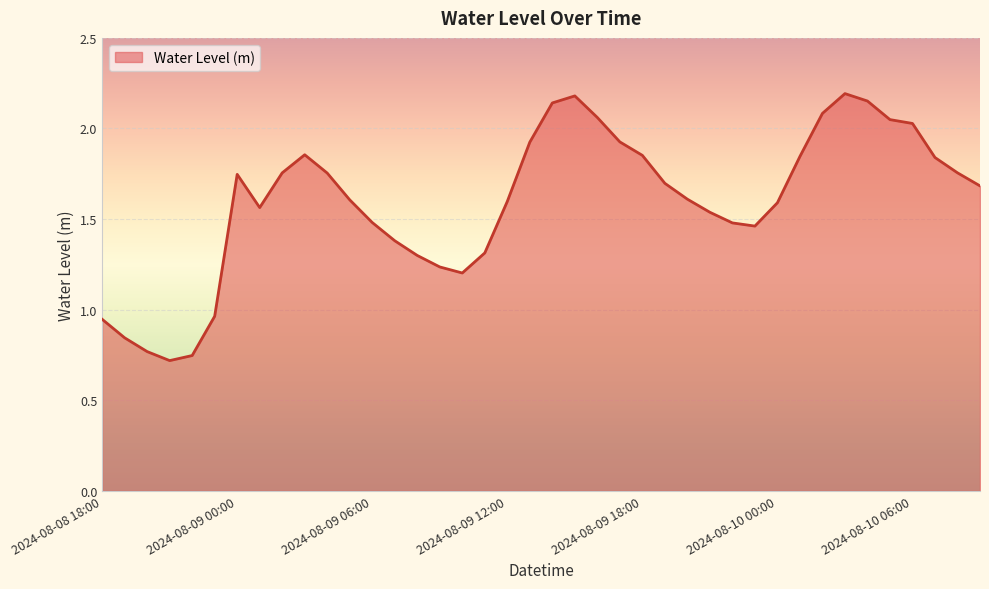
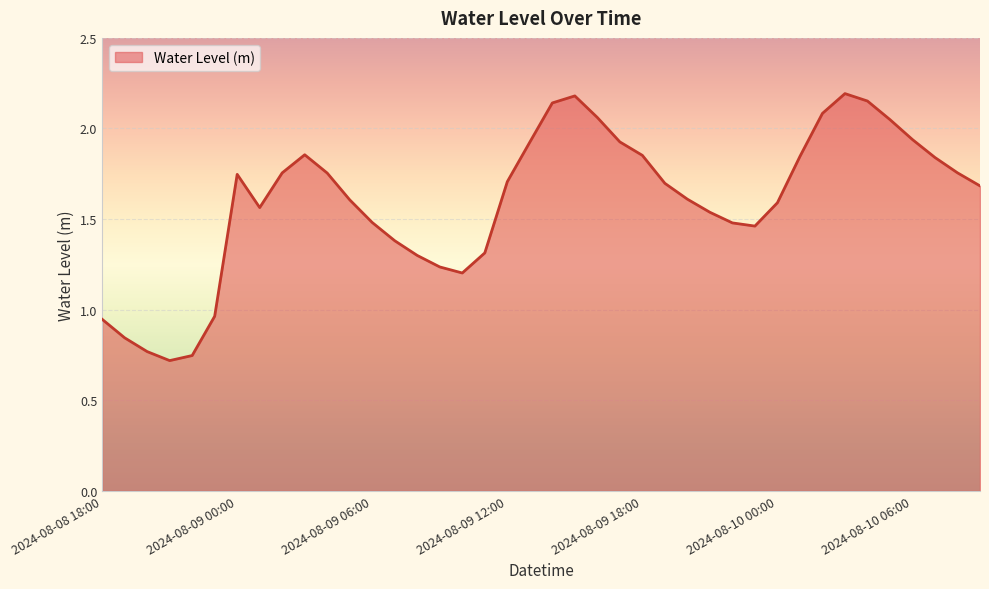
  {
    "2024-08-08 18:00": 0.95,
    "2024-08-09 00:00": 1.75,
    "2024-08-09 06:00": 1.48,
-   "2024-08-09 12:00": 1.60,
+   "2024-08-09 12:00": 1.71,
    "2024-08-09 18:00": 1.85,
    "2024-08-10 00:00": 1.59,
-   "2024-08-10 06:00": 2.03
+   "2024-08-10 06:00": 1.94
  }
